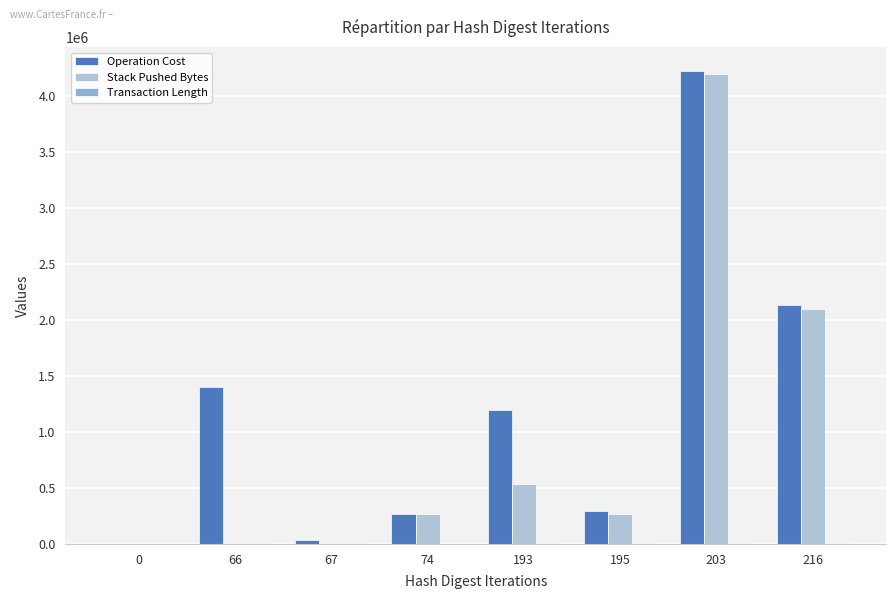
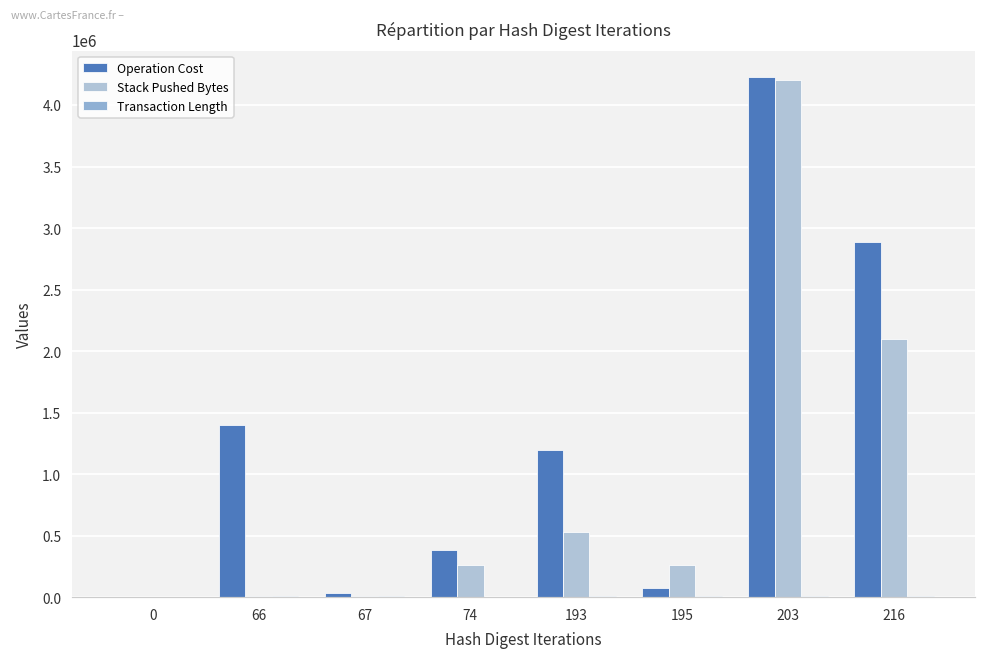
  {
    "Operation Cost": {
      "66": 1400000,
      "67": 40000,
-     "74": 270000,
+     "74": 390000,
      "193": 1190000,
-     "195": 300000,
+     "195": 70000,
      "203": 4230000,
-     "216": 2140000
+     "216": 2890000
    }
  }
